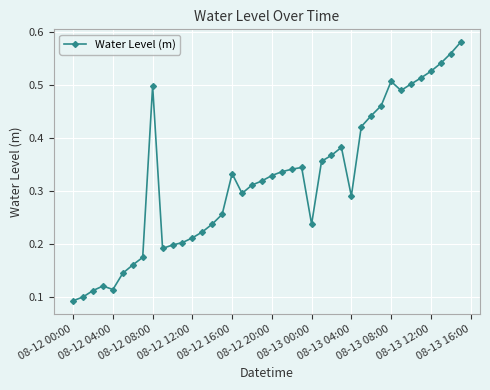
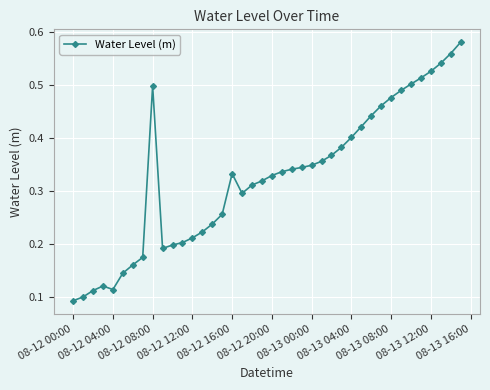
  {
    "08-12 00:00": 0.09,
    "08-12 04:00": 0.11,
    "08-12 08:00": 0.50,
    "08-12 12:00": 0.21,
    "08-12 16:00": 0.33,
    "08-12 20:00": 0.33,
-   "08-13 00:00": 0.24,
-   "08-13 04:00": 0.29,
-   "08-13 08:00": 0.51,
+   "08-13 00:00": 0.35,
+   "08-13 04:00": 0.40,
+   "08-13 08:00": 0.48,
    "08-13 12:00": 0.53
  }
